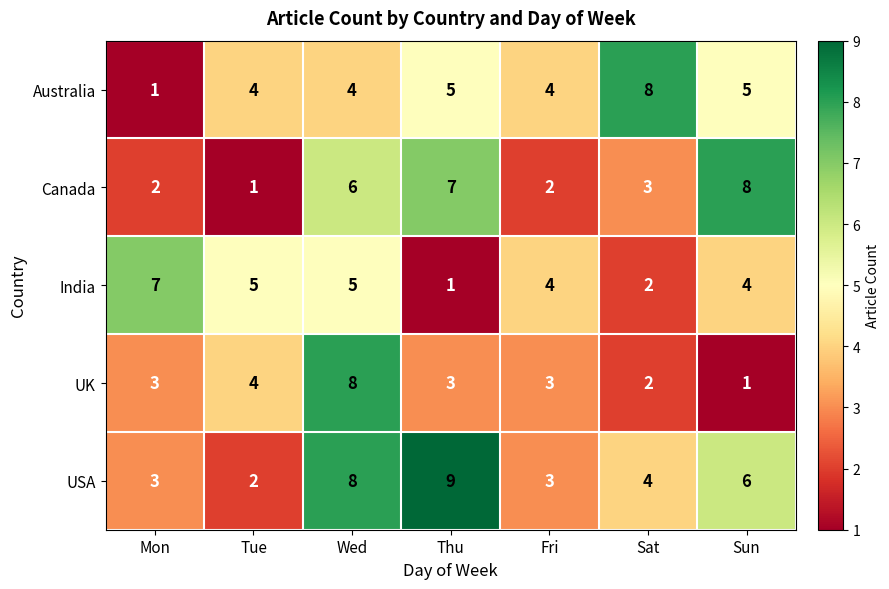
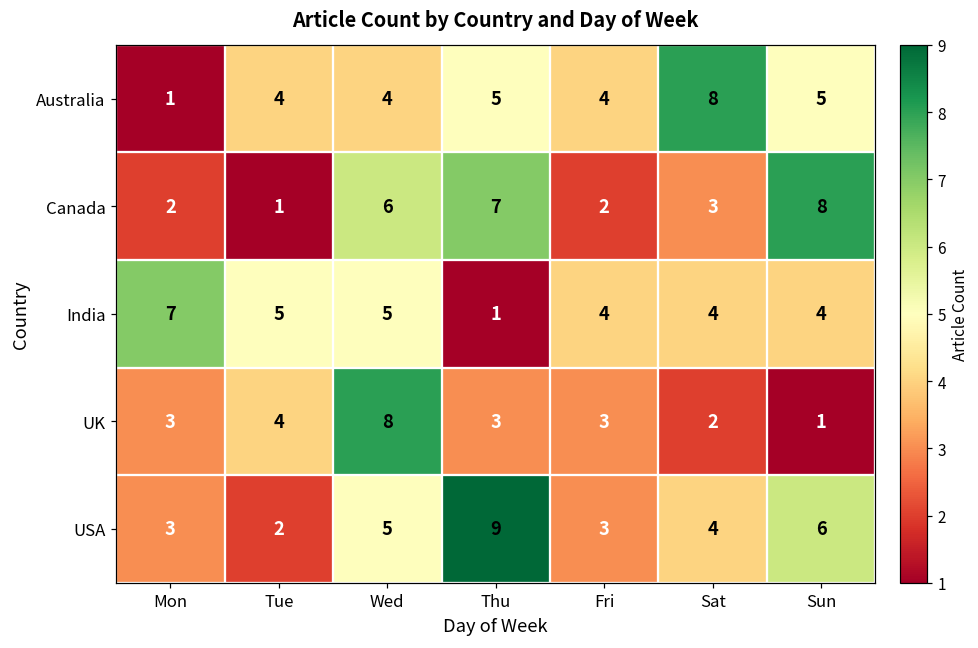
  {
    "Australia": {
      "Mon": 1,
      "Tue": 4,
      "Wed": 4,
      "Thu": 5,
      "Fri": 4,
      "Sat": 8,
      "Sun": 5
    },
    "Canada": {
      "Mon": 2,
      "Tue": 1,
      "Wed": 6,
      "Thu": 7,
      "Fri": 2,
      "Sat": 3,
      "Sun": 8
    },
    "India": {
      "Mon": 7,
      "Tue": 5,
      "Wed": 5,
      "Thu": 1,
      "Fri": 4,
-     "Sat": 2,
+     "Sat": 4,
      "Sun": 4
    },
    "UK": {
      "Mon": 3,
      "Tue": 4,
      "Wed": 8,
      "Thu": 3,
      "Fri": 3,
      "Sat": 2,
      "Sun": 1
    },
    "USA": {
      "Mon": 3,
      "Tue": 2,
-     "Wed": 8,
+     "Wed": 5,
      "Thu": 9,
      "Fri": 3,
      "Sat": 4,
      "Sun": 6
    }
  }
